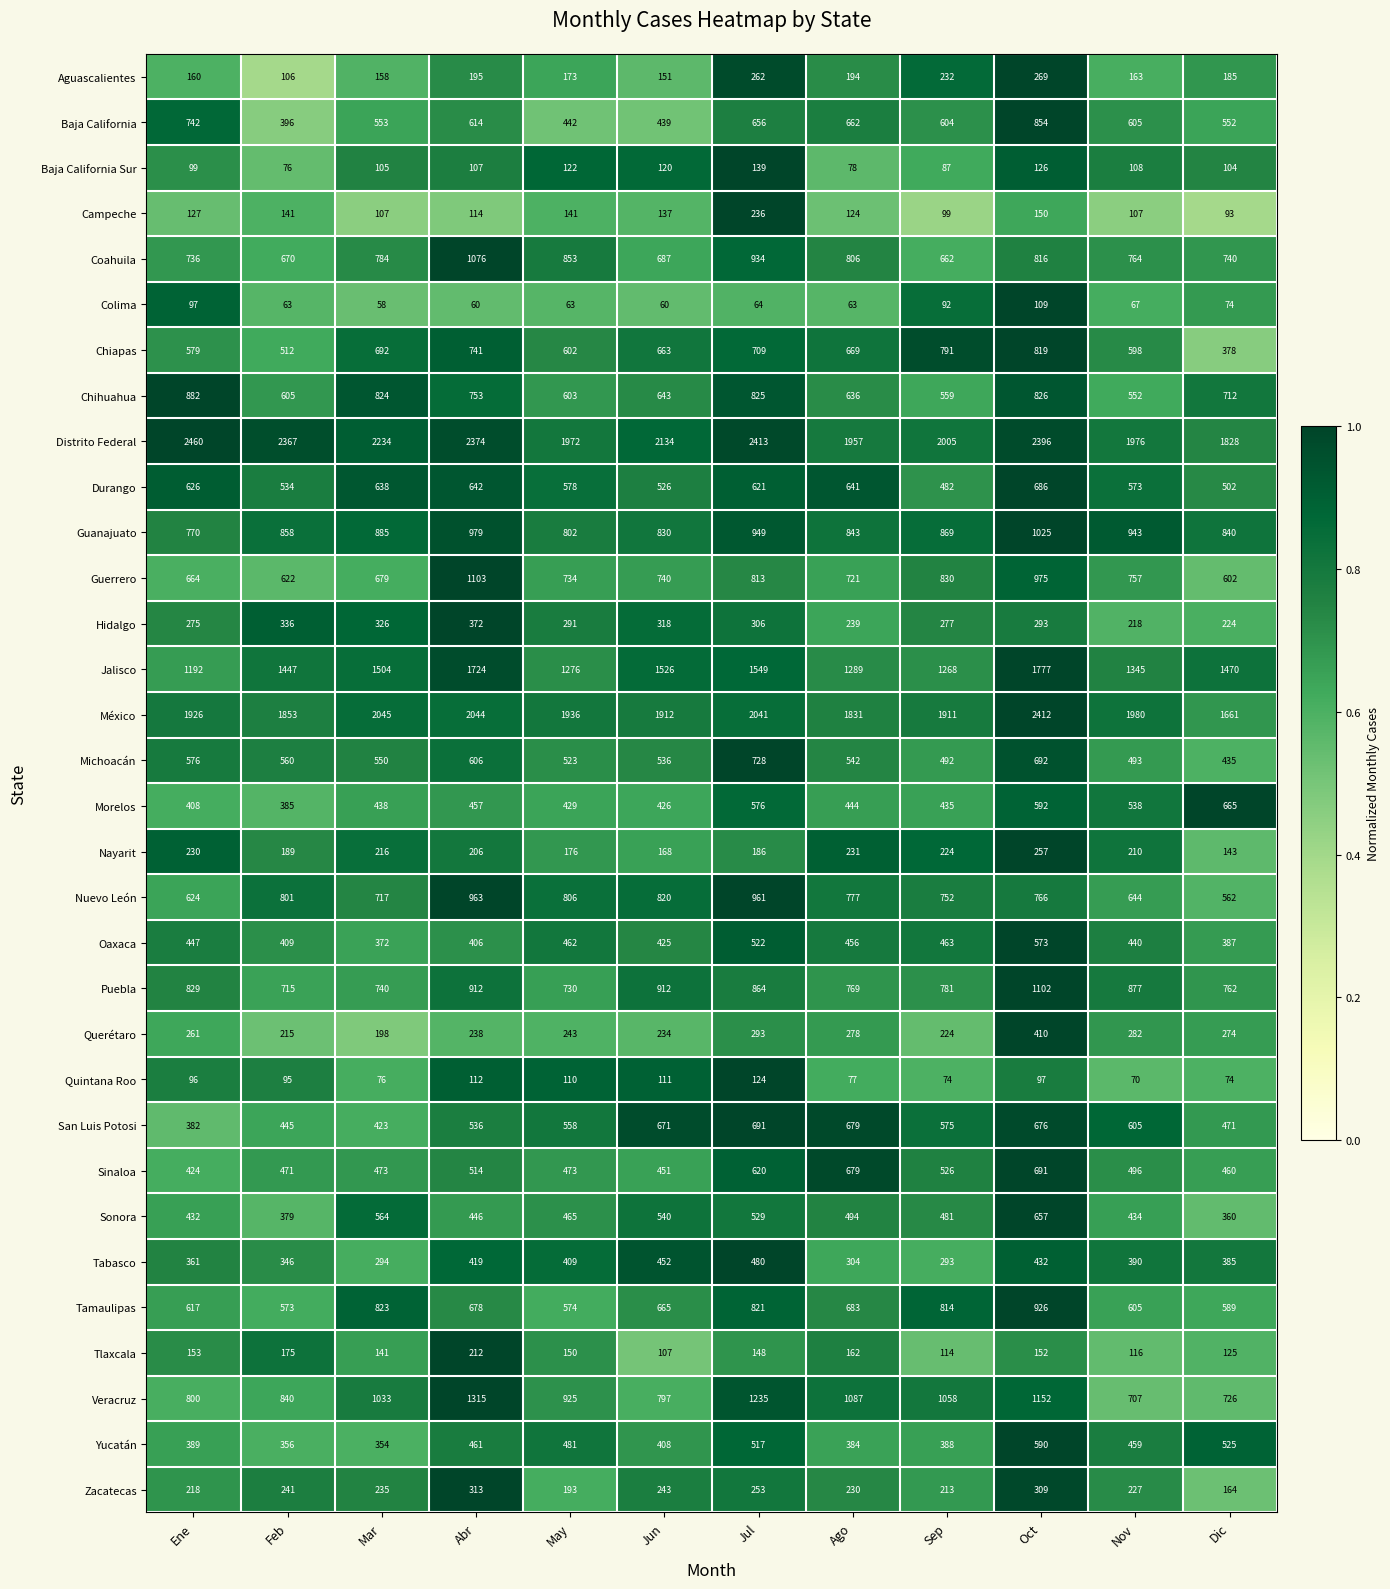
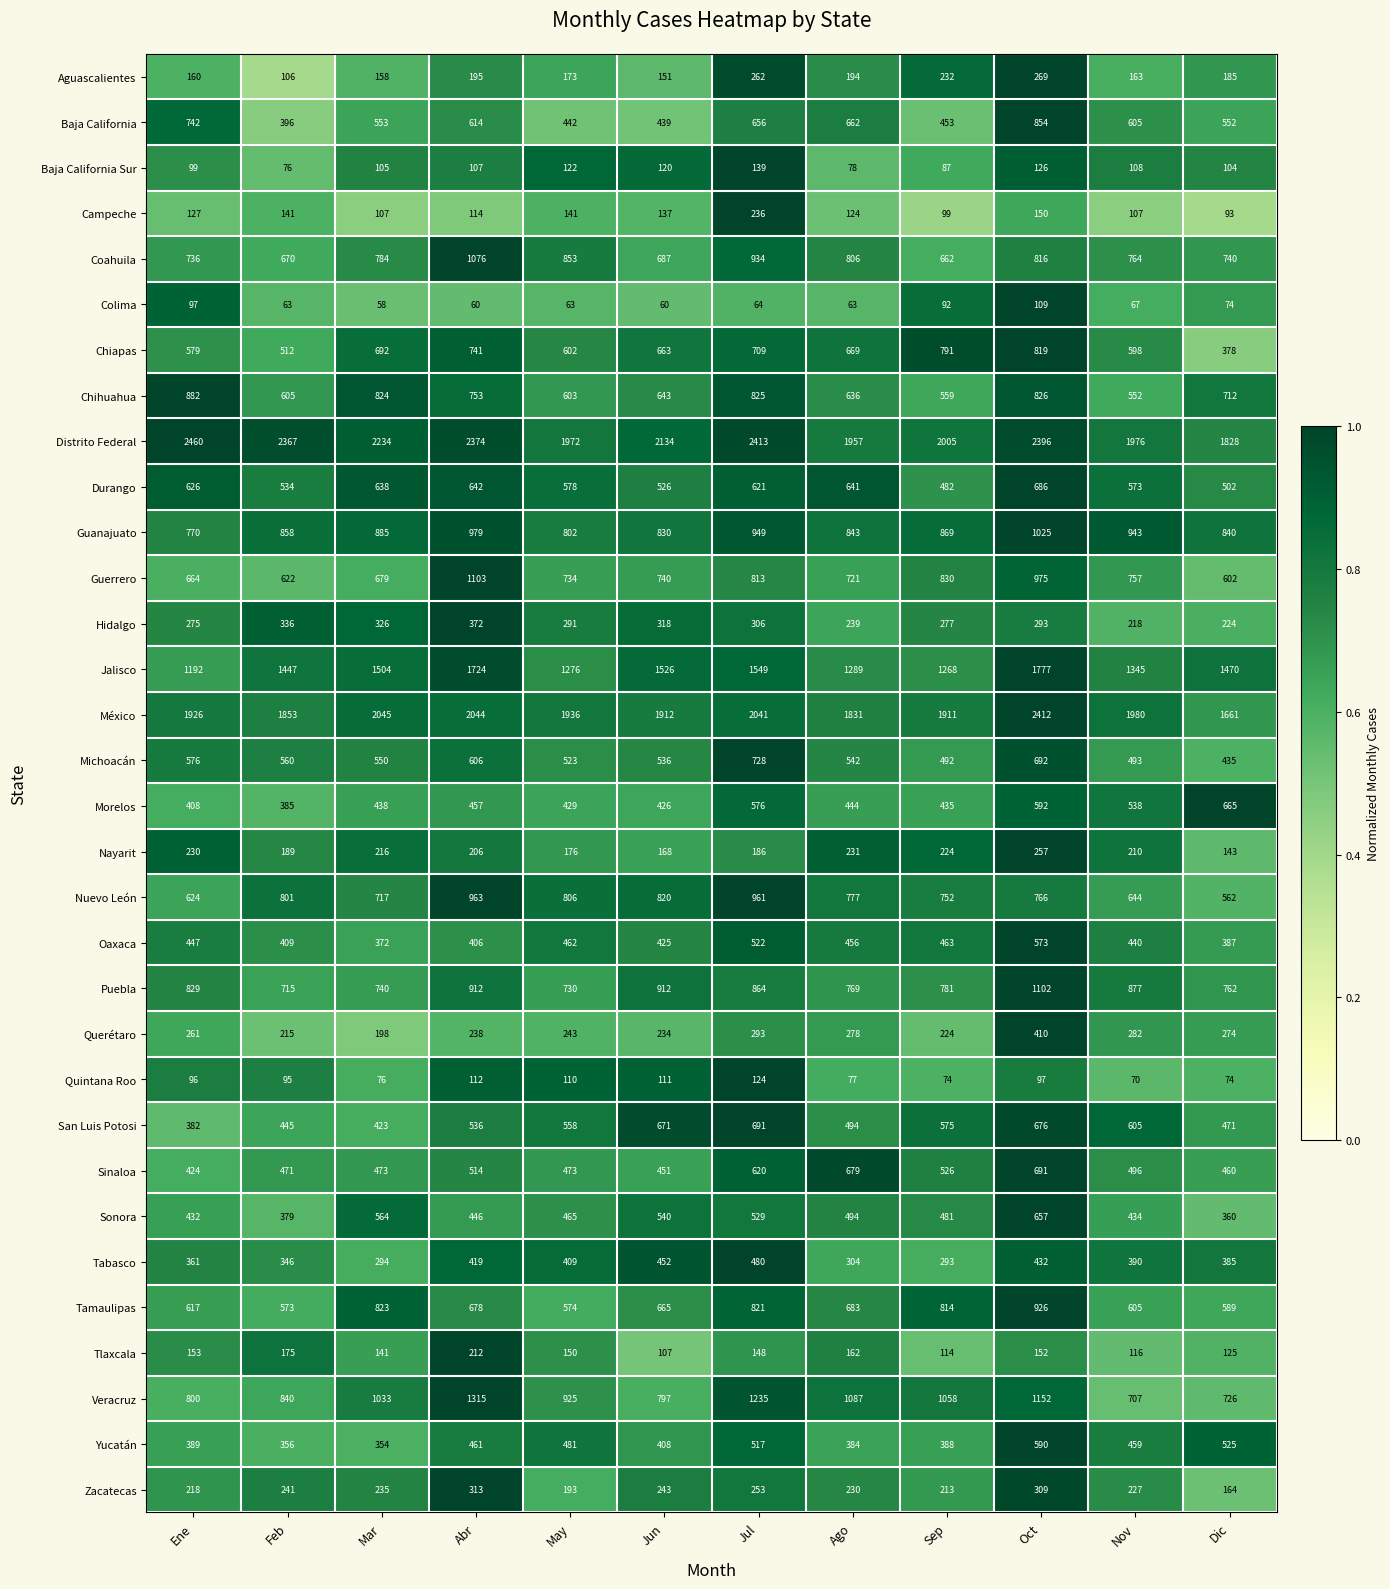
  {
    "Baja California": {
      "Ene": 742,
      "Feb": 396,
      "Mar": 553,
      "Abr": 614,
      "May": 442,
      "Jun": 439,
      "Jul": 656,
      "Ago": 662,
-     "Sep": 604,
+     "Sep": 453,
      "Oct": 854,
      "Nov": 605,
      "Dic": 552
    },
    "San Luis Potosi": {
      "Ene": 382,
      "Feb": 445,
      "Mar": 423,
      "Abr": 536,
      "May": 558,
      "Jun": 671,
      "Jul": 691,
-     "Ago": 679,
+     "Ago": 494,
      "Sep": 575,
      "Oct": 676,
      "Nov": 605,
      "Dic": 471
    }
  }
